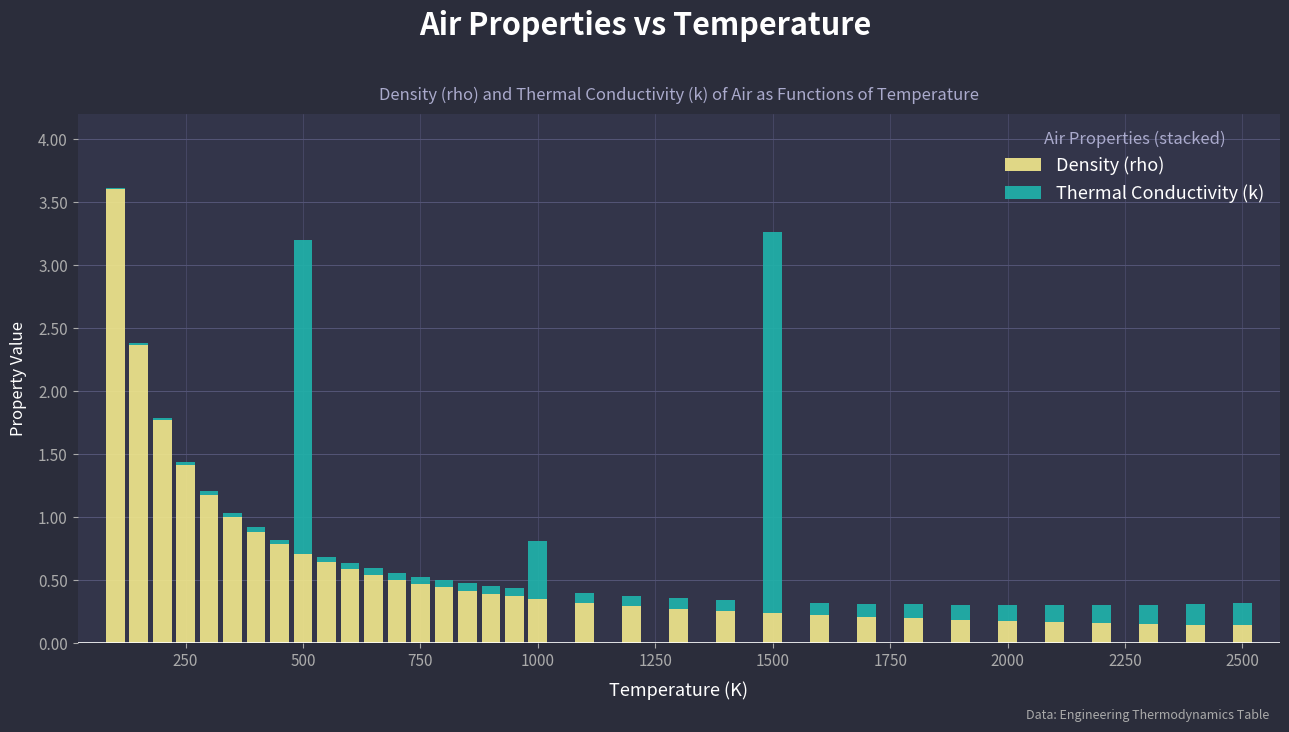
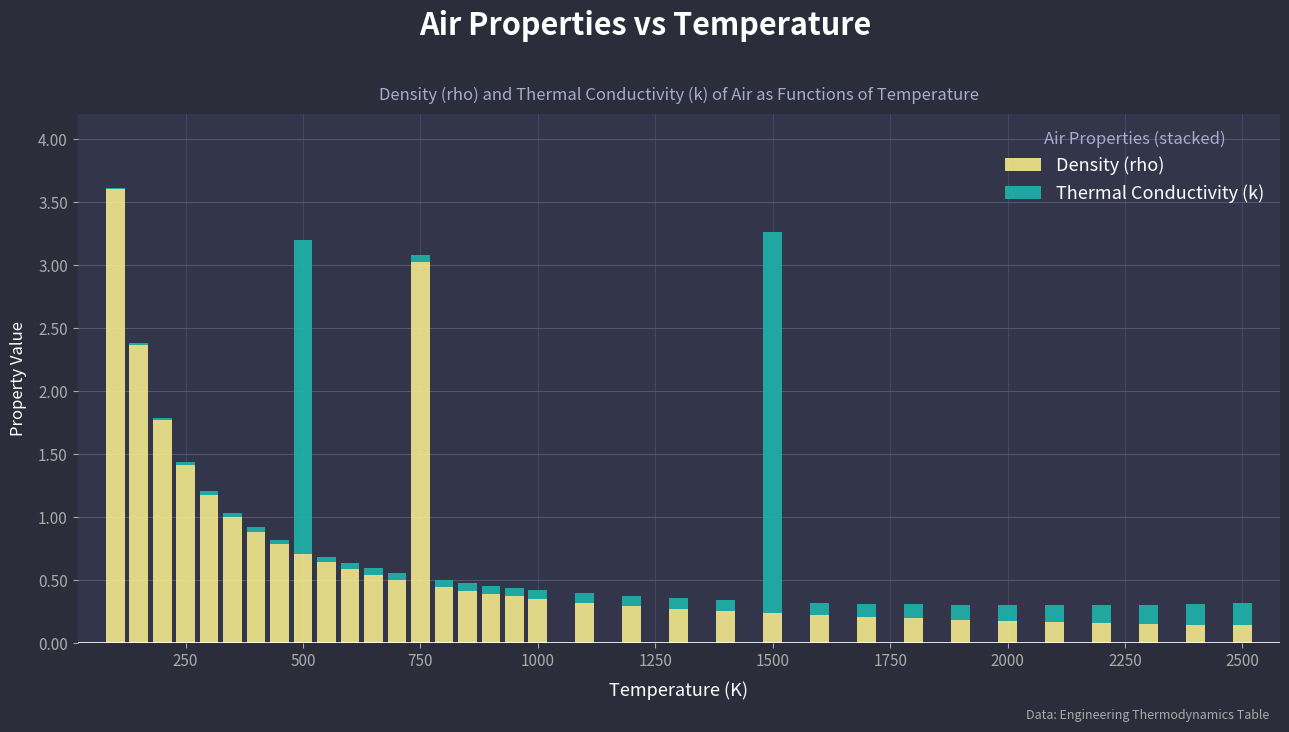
  {
    "Density (rho)": {
      "250": 1.41,
      "500": 0.70,
-     "750": 0.47,
+     "750": 3.03,
      "1000": 0.35,
      "1500": 0.24,
      "2000": 0.18,
      "2500": 0.14
    },
    "Thermal Conductivity (k)": {
      "250": 0.02,
      "500": 2.49,
      "750": 0.06,
-     "1000": 0.46,
+     "1000": 0.07,
      "1500": 3.03,
      "2000": 0.12,
      "2500": 0.17
    }
  }
